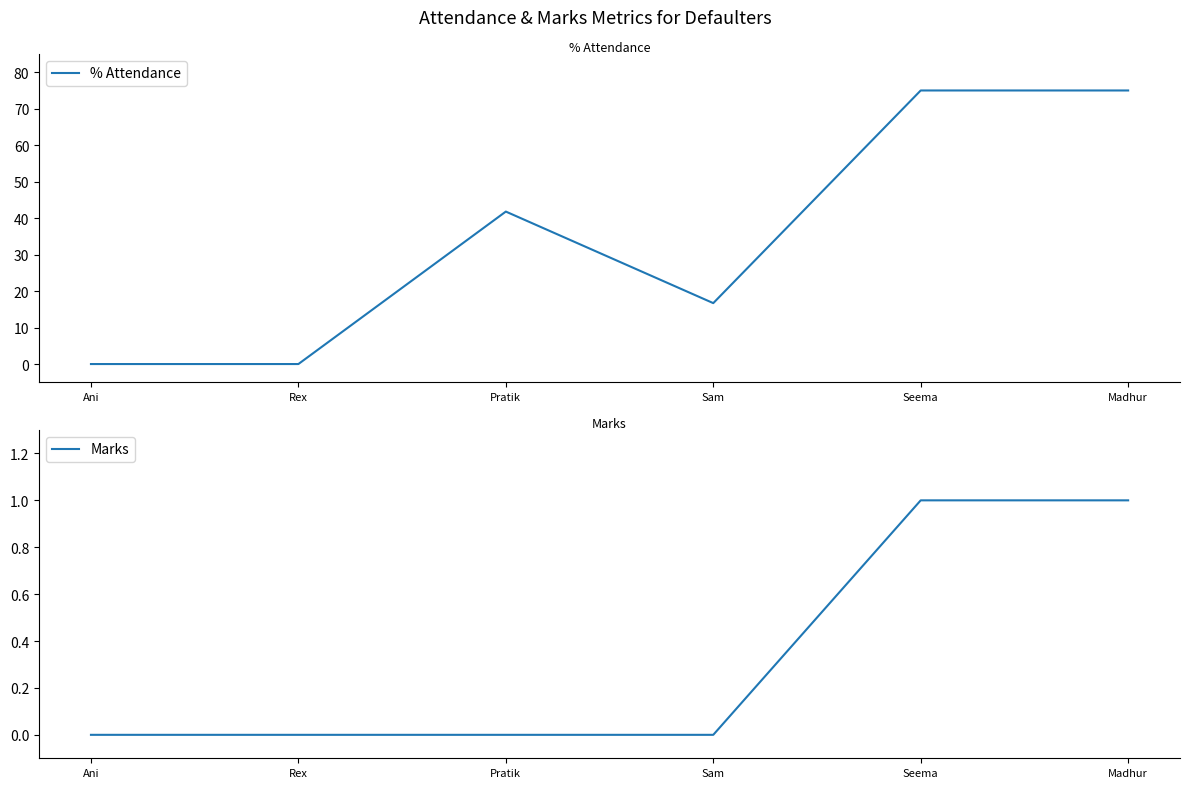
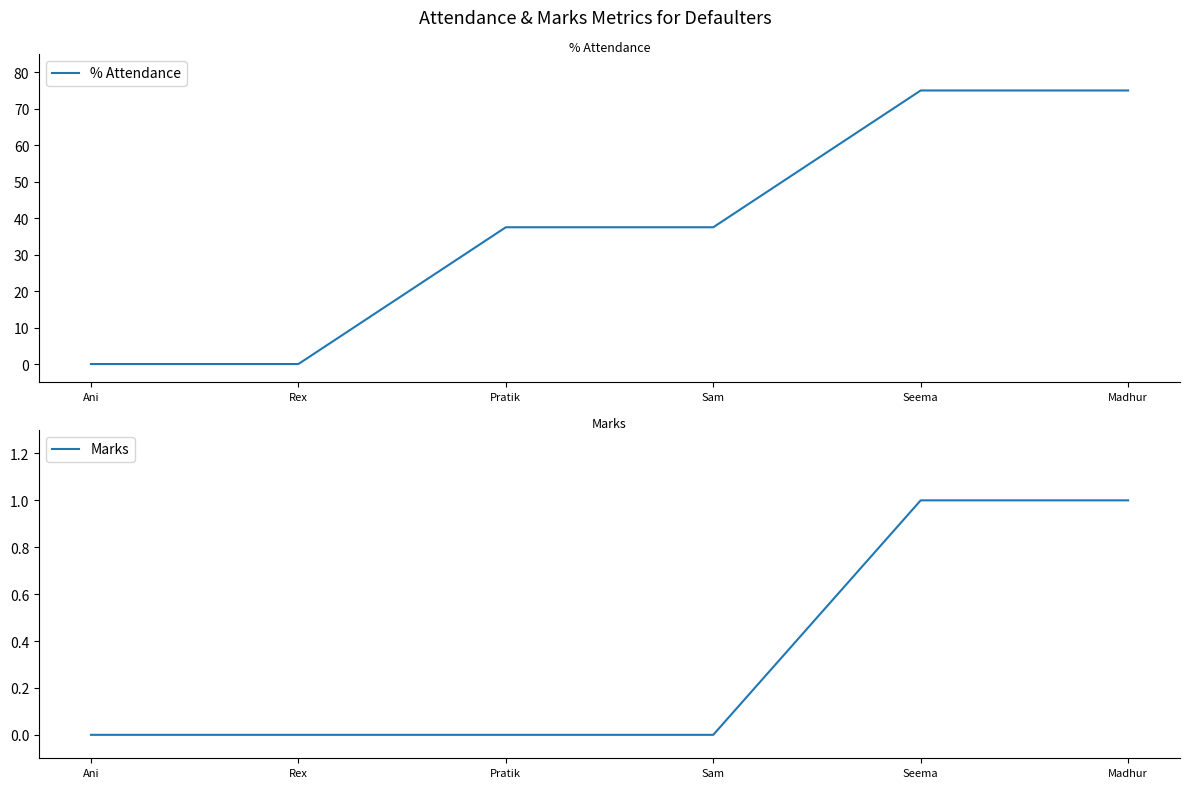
  {
    "% Attendance": {
      "Ani": 0,
      "Rex": 0,
-     "Pratik": 42,
-     "Sam": 17,
+     "Pratik": 38,
+     "Sam": 38,
      "Seema": 75,
      "Madhur": 75
    },
    "Marks": {
      "Ani": 0.00,
      "Rex": 0.00,
      "Pratik": 0.00,
      "Sam": 0.00,
      "Seema": 1.00,
      "Madhur": 1.00
    }
  }
